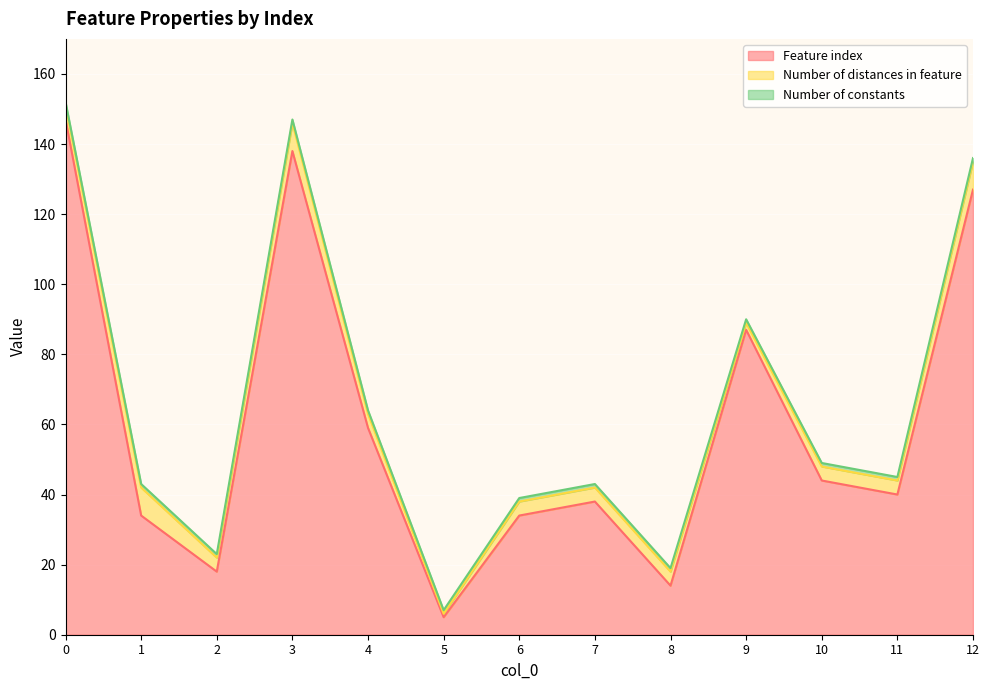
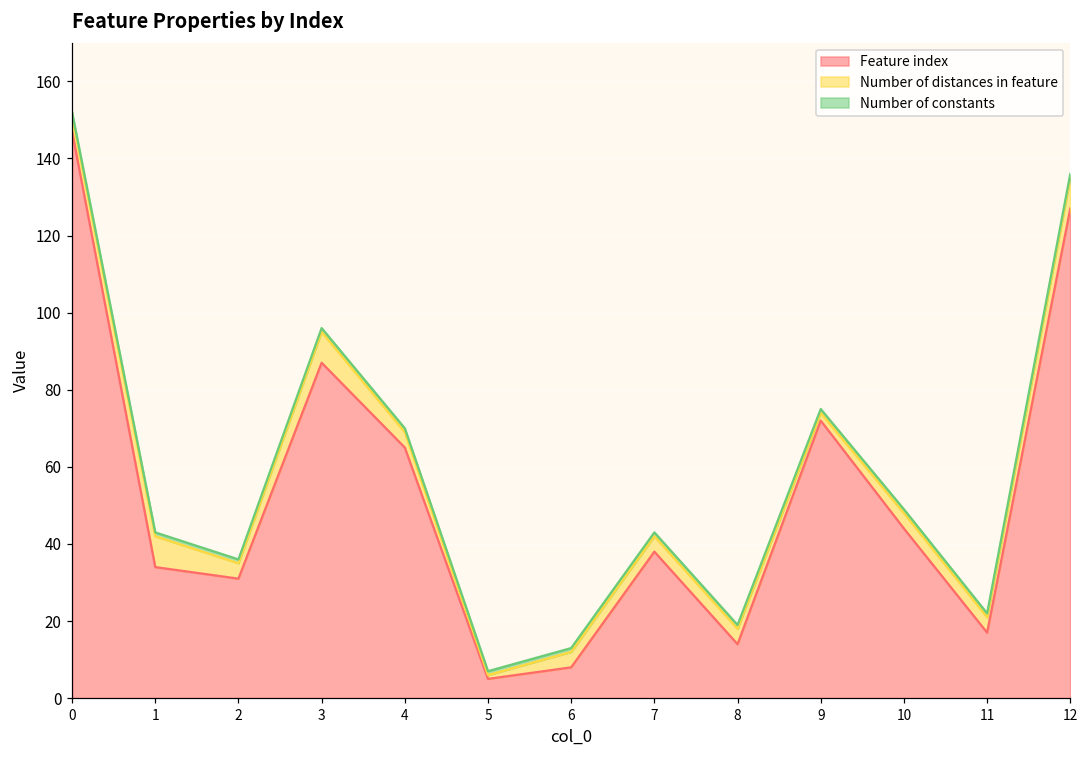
  {
    "Feature index": {
      "0": 147,
      "1": 34,
-     "2": 18,
-     "3": 138,
-     "4": 59,
+     "2": 31,
+     "3": 87,
+     "4": 65,
      "5": 5,
-     "6": 34,
+     "6": 8,
      "7": 38,
      "8": 14,
-     "9": 87,
+     "9": 72,
      "10": 44,
-     "11": 40,
+     "11": 17,
      "12": 127
    },
    "Number of distances in feature": {
      "0": 4,
      "1": 8,
      "2": 4,
      "3": 8,
      "4": 4,
      "5": 1,
      "6": 4,
      "7": 4,
      "8": 4,
      "9": 2,
      "10": 4,
      "11": 4,
      "12": 8
    },
    "Number of constants": {
      "0": 1,
      "1": 1,
      "2": 1,
      "3": 1,
      "4": 1,
      "5": 1,
      "6": 1,
      "7": 1,
      "8": 1,
      "9": 1,
      "10": 1,
      "11": 1,
      "12": 1
    }
  }
